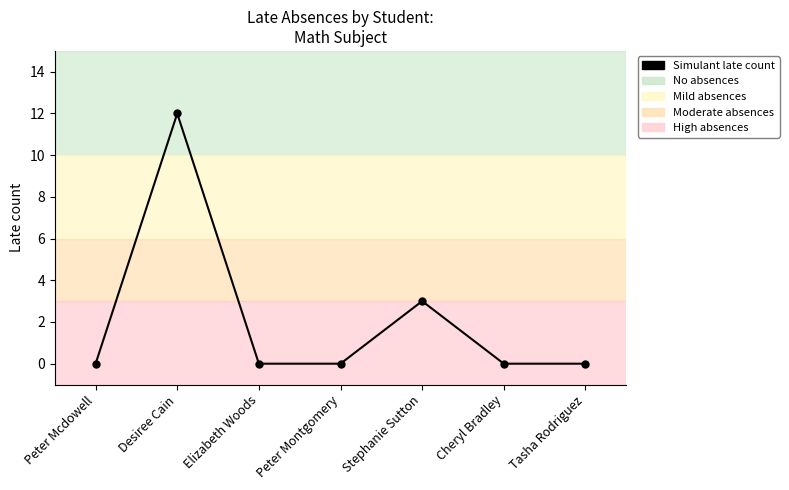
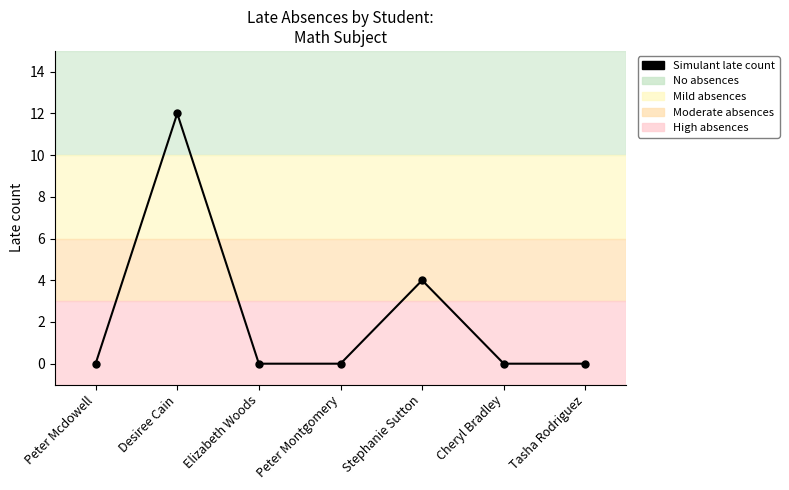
  {
    "Peter Mcdowell": 0,
    "Desiree Cain": 12,
    "Elizabeth Woods": 0,
    "Peter Montgomery": 0,
-   "Stephanie Sutton": 3,
+   "Stephanie Sutton": 4,
    "Cheryl Bradley": 0,
    "Tasha Rodriguez": 0
  }
